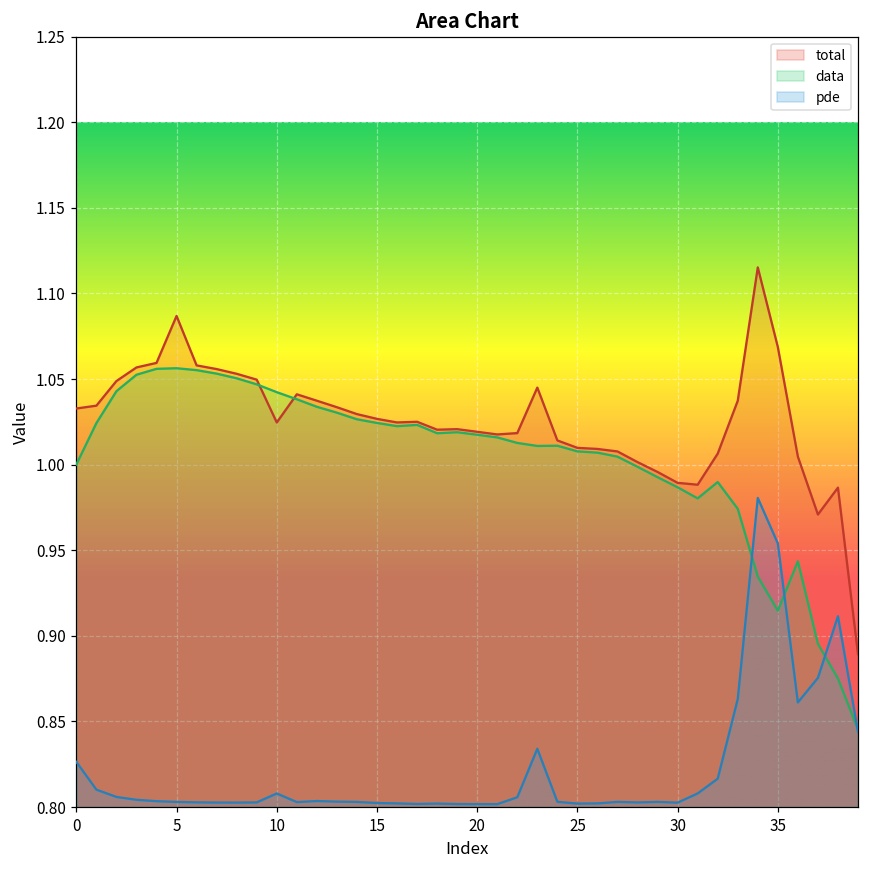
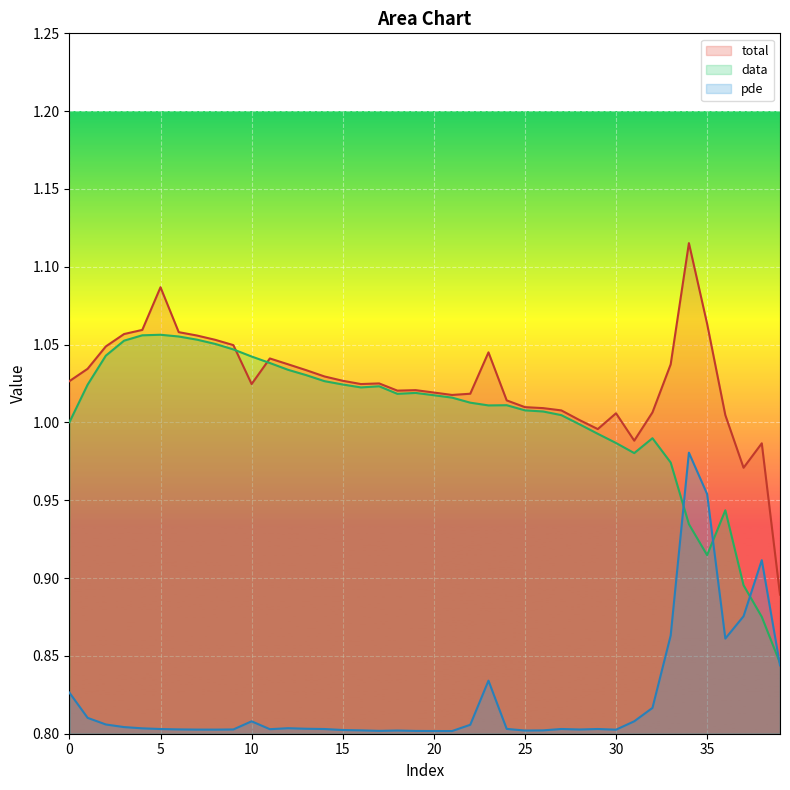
  {
    "total": {
-     "0": 1.033,
+     "0": 1.027,
      "5": 1.087,
      "10": 1.025,
      "15": 1.027,
      "20": 1.019,
      "25": 1.010,
-     "30": 0.989,
-     "35": 1.069
+     "30": 1.006,
+     "35": 1.063
    }
  }
